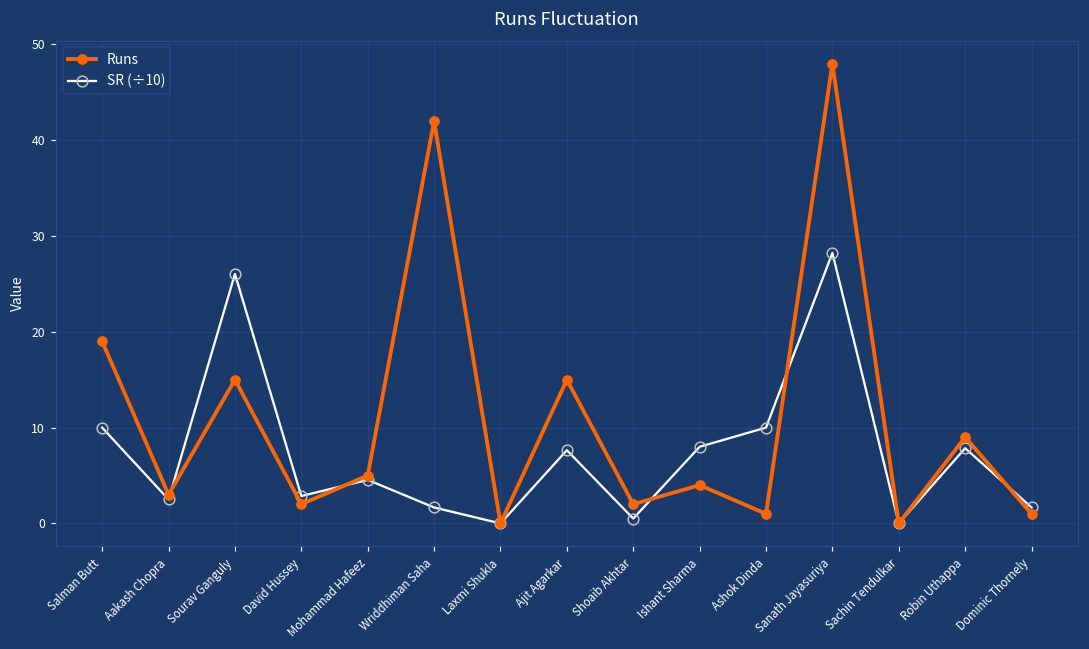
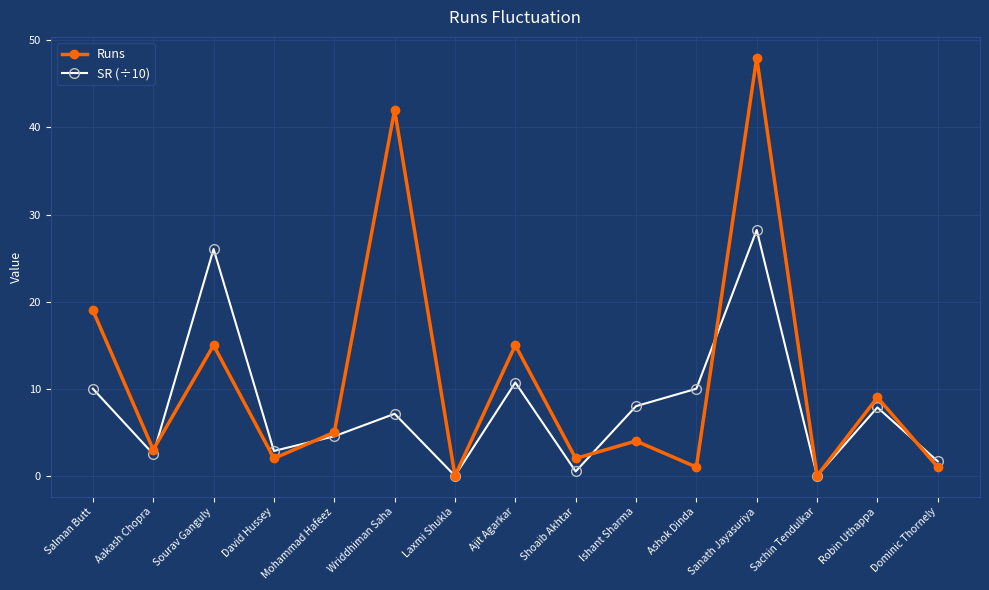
  {
    "Runs": {
      "Salman Butt": 19,
      "Aakash Chopra": 3,
      "Sourav Ganguly": 15,
      "David Hussey": 2,
      "Mohammad Hafeez": 5,
      "Wriddhiman Saha": 42,
      "Ajit Agarkar": 15,
      "Shoaib Akhtar": 2,
      "Ishant Sharma": 4,
      "Ashok Dinda": 1,
      "Sanath Jayasuriya": 48,
      "Robin Uthappa": 9,
      "Dominic Thornely": 1
    },
    "SR (÷10)": {
      "Salman Butt": 10,
      "Aakash Chopra": 3,
      "Sourav Ganguly": 26,
      "David Hussey": 3,
      "Mohammad Hafeez": 5,
-     "Wriddhiman Saha": 2,
-     "Ajit Agarkar": 8,
+     "Wriddhiman Saha": 7,
+     "Ajit Agarkar": 11,
      "Shoaib Akhtar": 1,
      "Ishant Sharma": 8,
      "Ashok Dinda": 10,
      "Sanath Jayasuriya": 28,
      "Robin Uthappa": 8,
      "Dominic Thornely": 2
    }
  }
